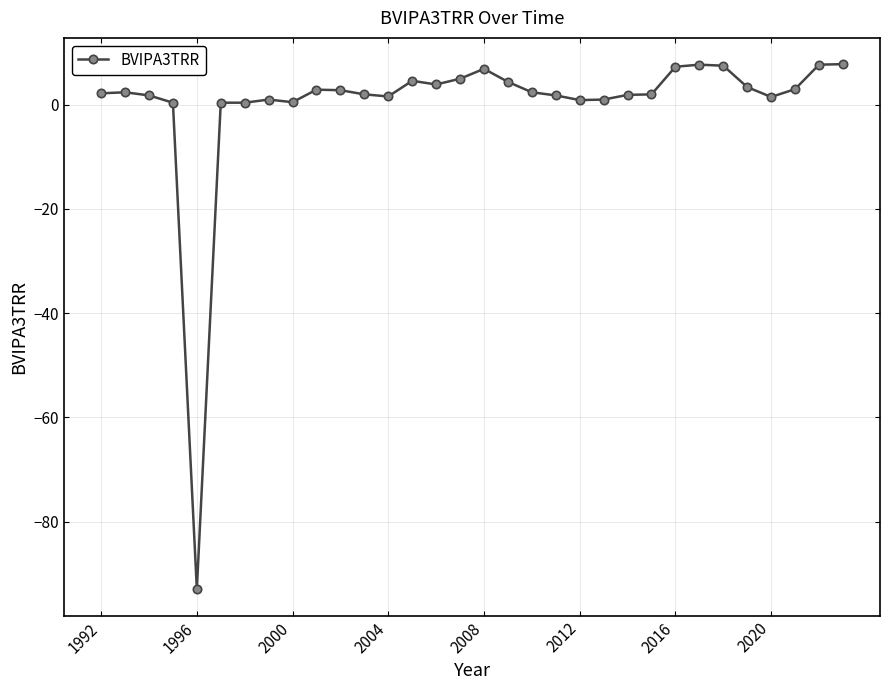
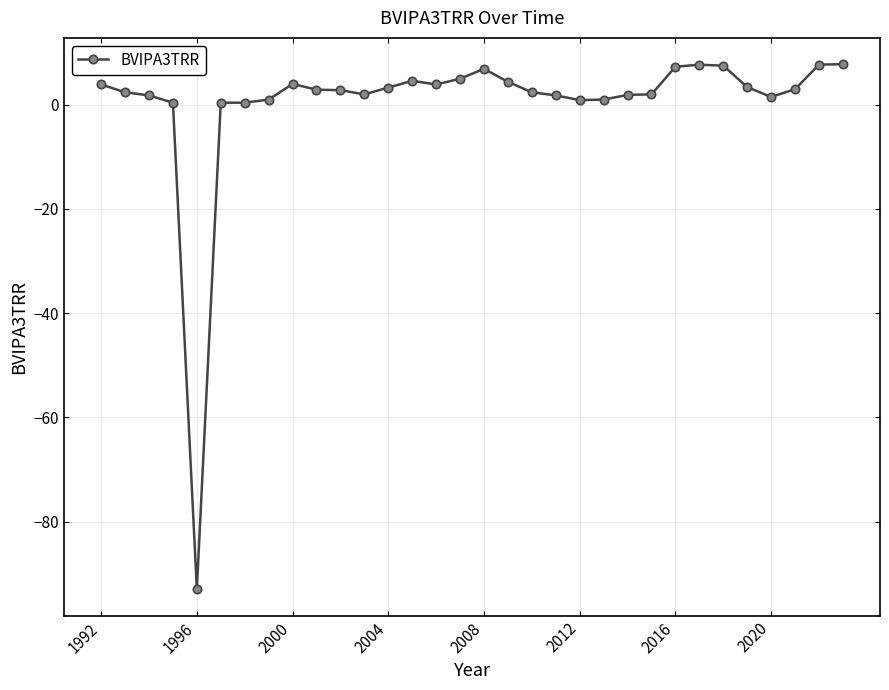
  {
-   "1992": 2,
+   "1992": 4,
    "1996": -93,
-   "2000": 1,
-   "2004": 2,
+   "2000": 4,
+   "2004": 3,
    "2008": 7,
    "2012": 1,
    "2016": 7,
    "2020": 2
  }
